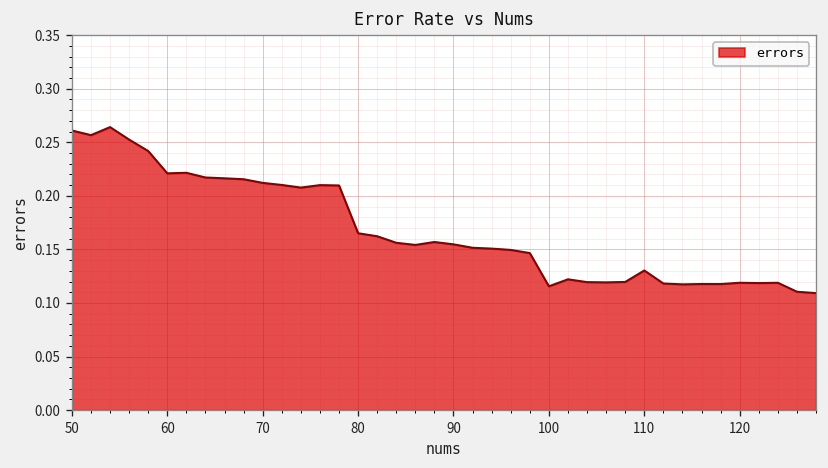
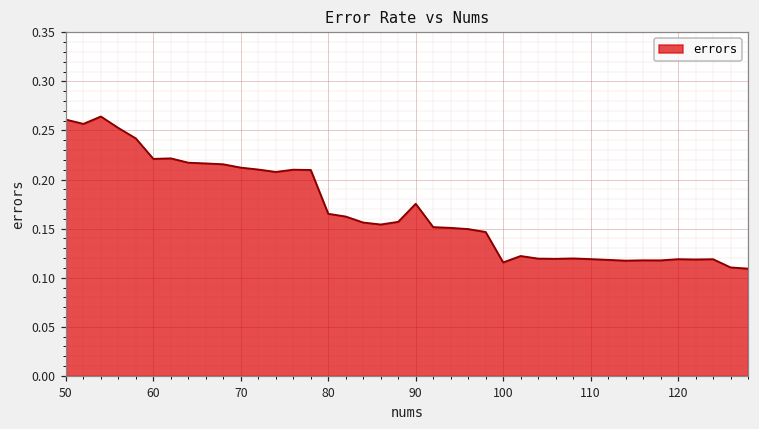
  {
    "50": 0.26,
    "60": 0.22,
    "70": 0.21,
    "80": 0.17,
-   "90": 0.15,
+   "90": 0.18,
    "100": 0.12,
-   "110": 0.13,
+   "110": 0.12,
    "120": 0.12
  }
